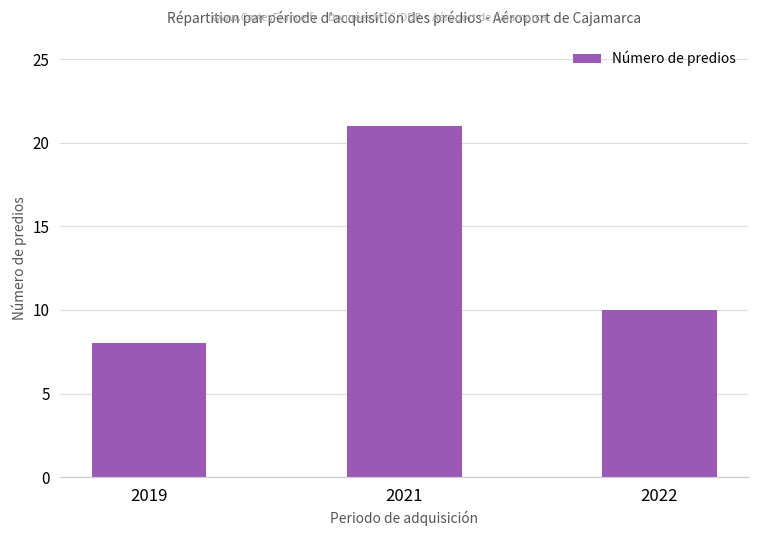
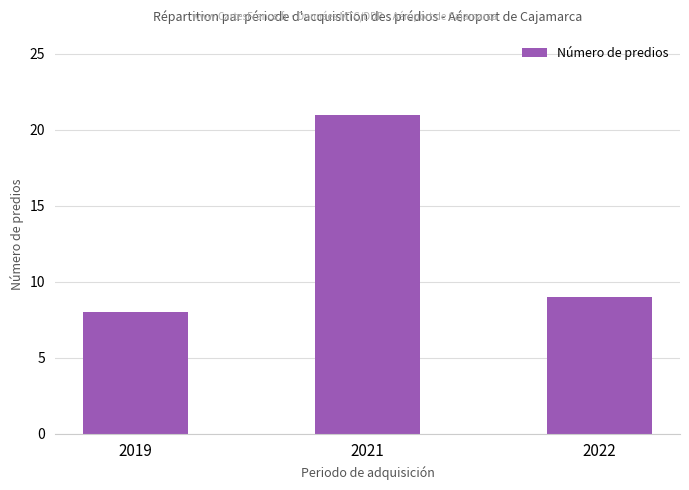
  {
    "2019": 8,
    "2021": 21,
-   "2022": 10
+   "2022": 9
  }
